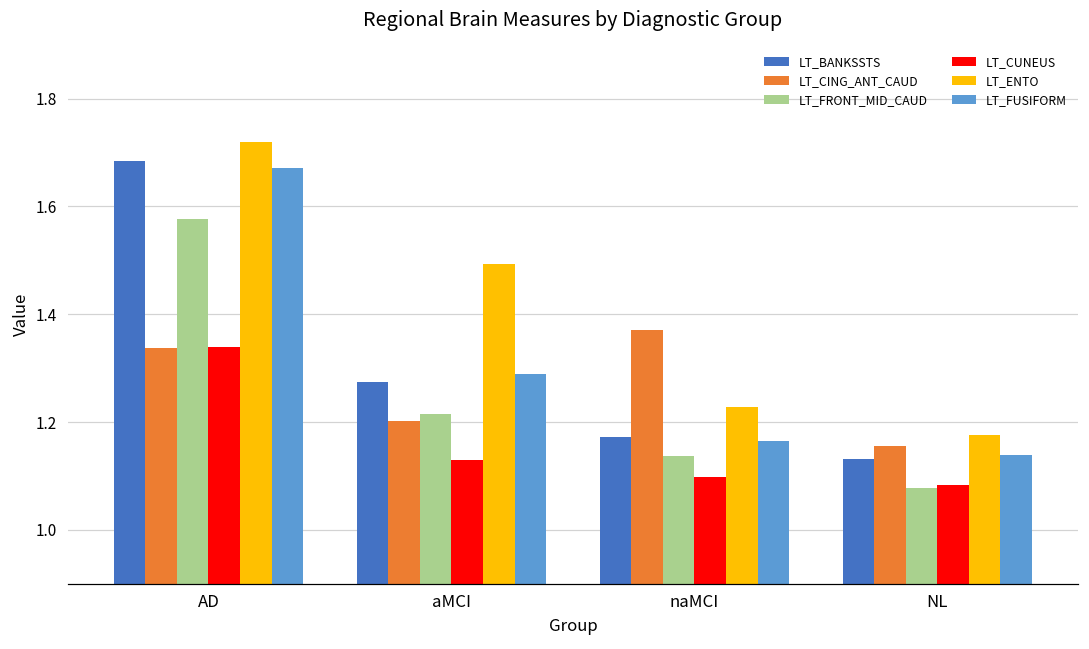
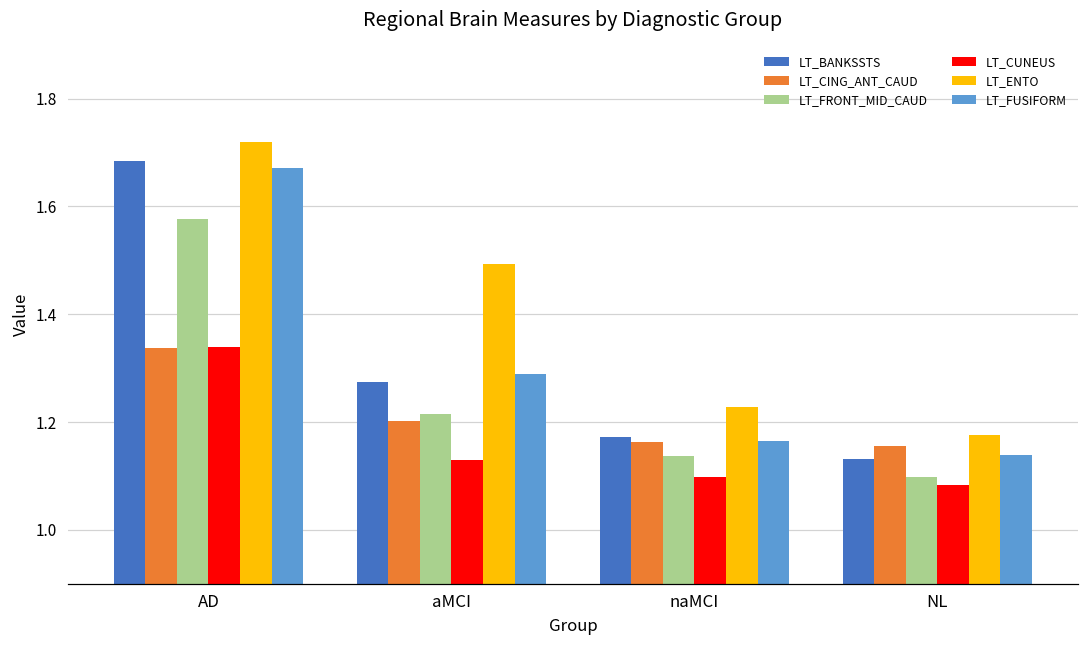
  {
    "LT_CING_ANT_CAUD": {
      "AD": 1.34,
      "aMCI": 1.20,
-     "naMCI": 1.37,
+     "naMCI": 1.16,
      "NL": 1.16
    },
    "LT_FRONT_MID_CAUD": {
      "AD": 1.58,
      "aMCI": 1.22,
      "naMCI": 1.14,
-     "NL": 1.08
+     "NL": 1.10
    },
    "LT_CUNEUS": {
      "AD": 1.34,
      "aMCI": 1.13,
      "naMCI": 1.10,
      "NL": 1.08
    },
    "LT_ENTO": {
      "AD": 1.72,
      "aMCI": 1.49,
      "naMCI": 1.23,
      "NL": 1.18
    }
  }
